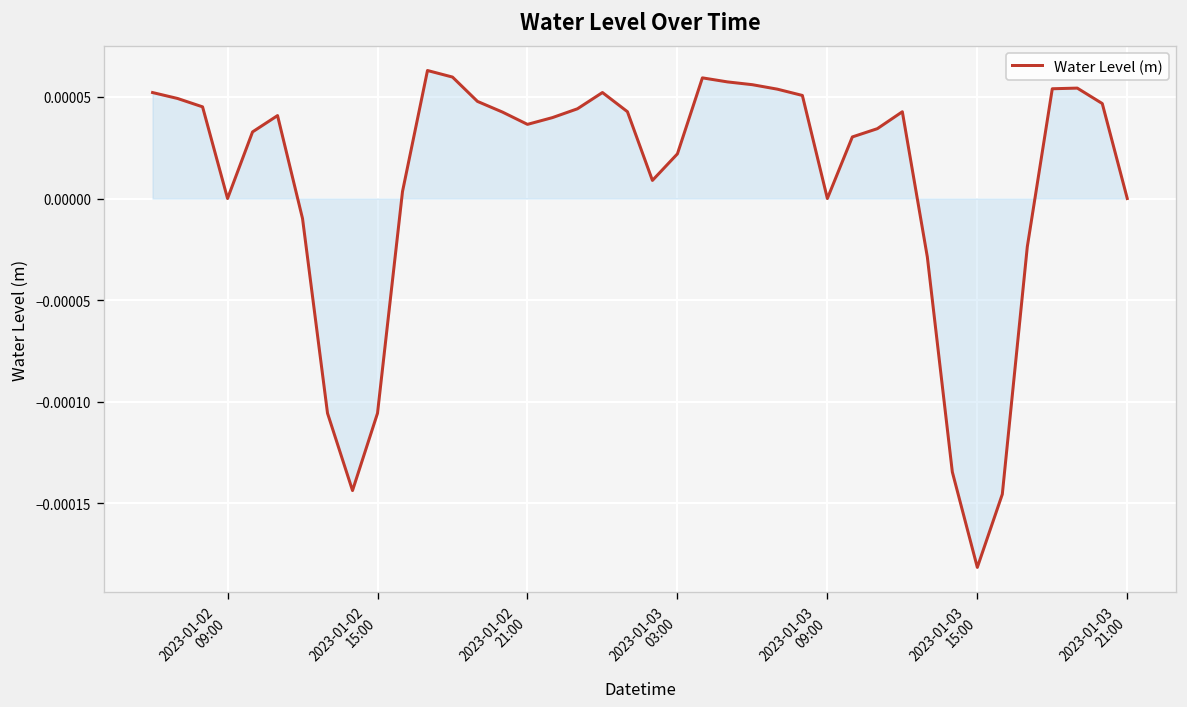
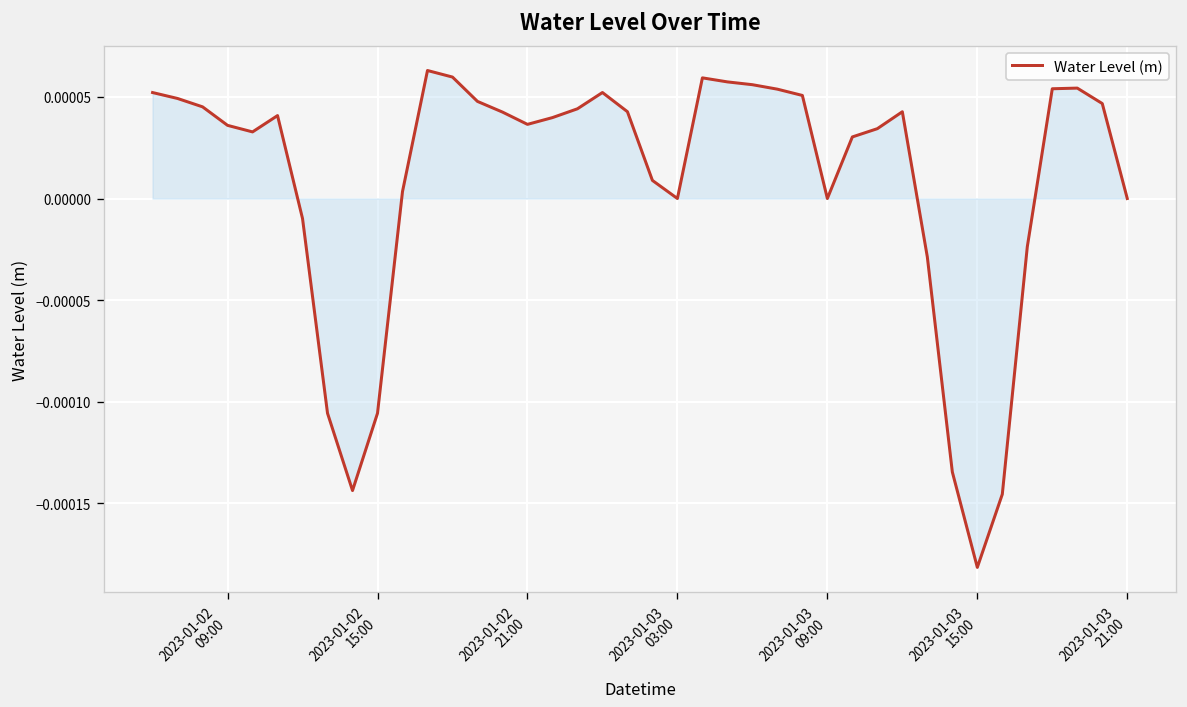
  {
    "Water Level (m)": {
-     "2023-01-02 09:00": 0.00000,
+     "2023-01-02 09:00": 0.00004,
      "2023-01-02 15:00": -0.000106,
-     "2023-01-03 03:00": 0.00002,
+     "2023-01-03 03:00": 0.00000,
      "2023-01-03 15:00": -0.000182
    }
  }
